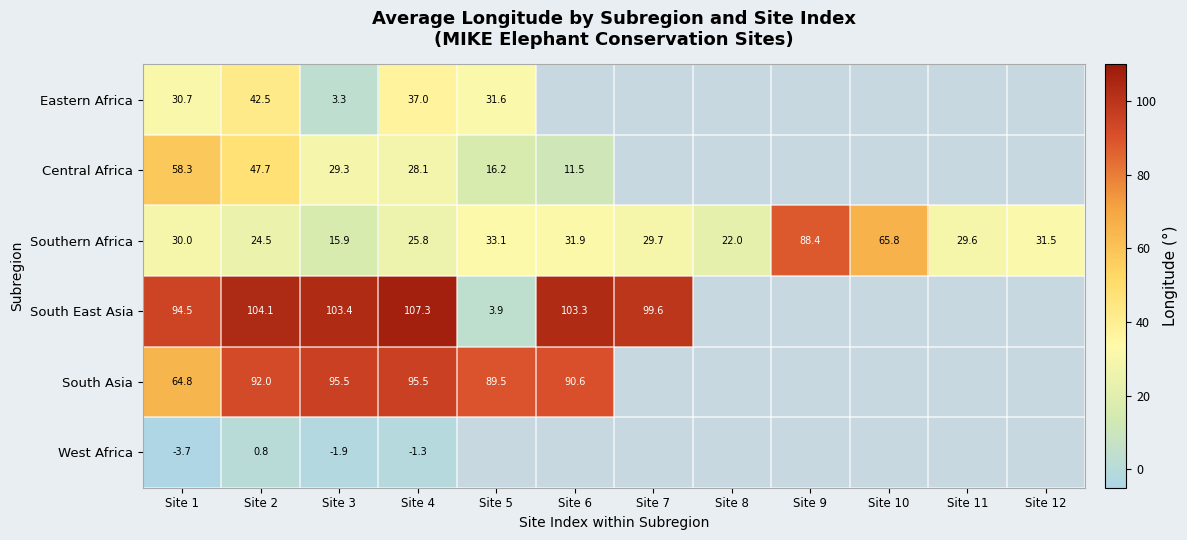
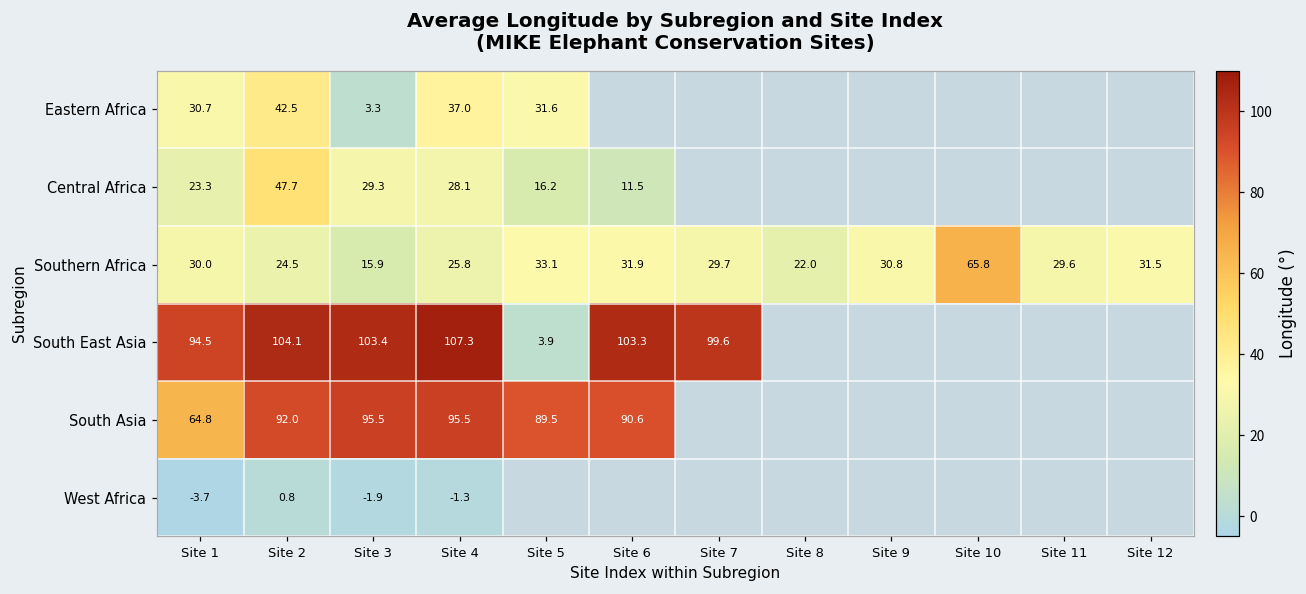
  {
    "Eastern Africa": {
      "Site 1": 30.7,
      "Site 2": 42.5,
      "Site 3": 3.3,
      "Site 4": 37.0,
      "Site 5": 31.6
    },
    "Central Africa": {
-     "Site 1": 58.3,
+     "Site 1": 23.3,
      "Site 2": 47.7,
      "Site 3": 29.3,
      "Site 4": 28.1,
      "Site 5": 16.2,
      "Site 6": 11.5
    },
    "Southern Africa": {
      "Site 1": 30.0,
      "Site 2": 24.5,
      "Site 3": 15.9,
      "Site 4": 25.8,
      "Site 5": 33.1,
      "Site 6": 31.9,
      "Site 7": 29.7,
      "Site 8": 22.0,
-     "Site 9": 88.4,
+     "Site 9": 30.8,
      "Site 10": 65.8,
      "Site 11": 29.6,
      "Site 12": 31.5
    },
    "South East Asia": {
      "Site 1": 94.5,
      "Site 2": 104.1,
      "Site 3": 103.4,
      "Site 4": 107.3,
      "Site 5": 3.9,
      "Site 6": 103.3,
      "Site 7": 99.6
    },
    "South Asia": {
      "Site 1": 64.8,
      "Site 2": 92.0,
      "Site 3": 95.5,
      "Site 4": 95.5,
      "Site 5": 89.5,
      "Site 6": 90.6
    },
    "West Africa": {
      "Site 1": -3.7,
      "Site 2": 0.8,
      "Site 3": -1.9,
      "Site 4": -1.3
    }
  }
